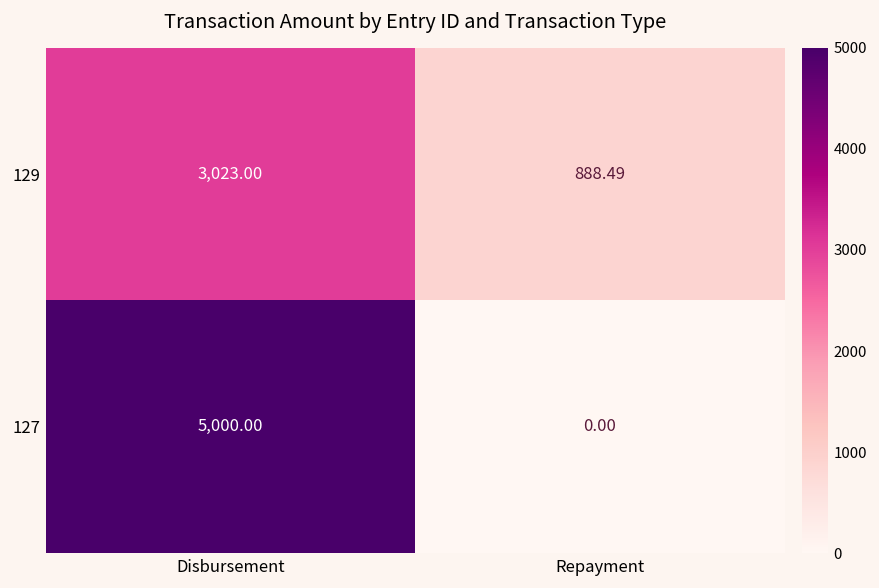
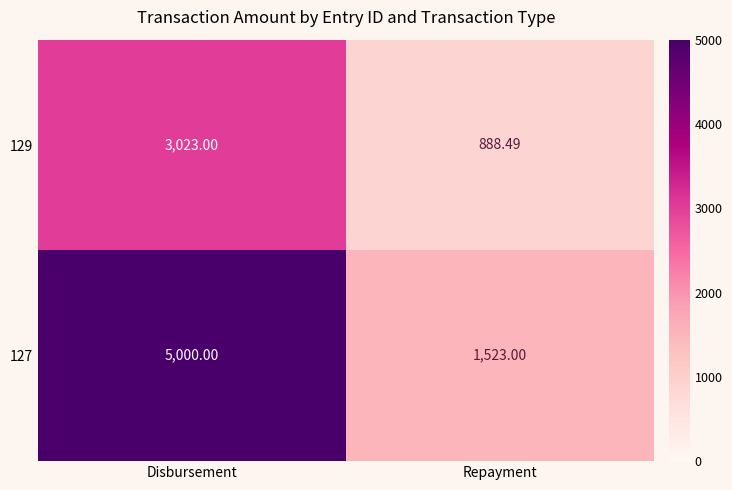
  {
    "129": {
      "Disbursement": "3,023.00",
      "Repayment": "888.49"
    },
    "127": {
      "Disbursement": "5,000.00",
-     "Repayment": "0.00"
+     "Repayment": "1,523.00"
    }
  }
